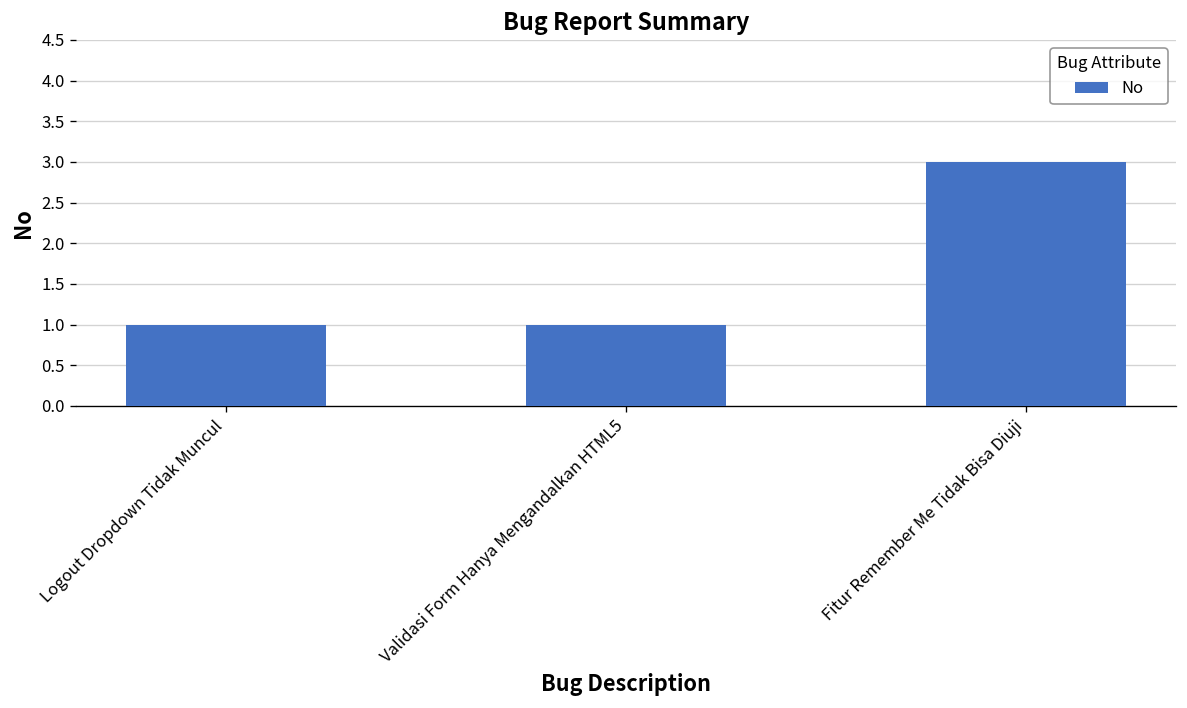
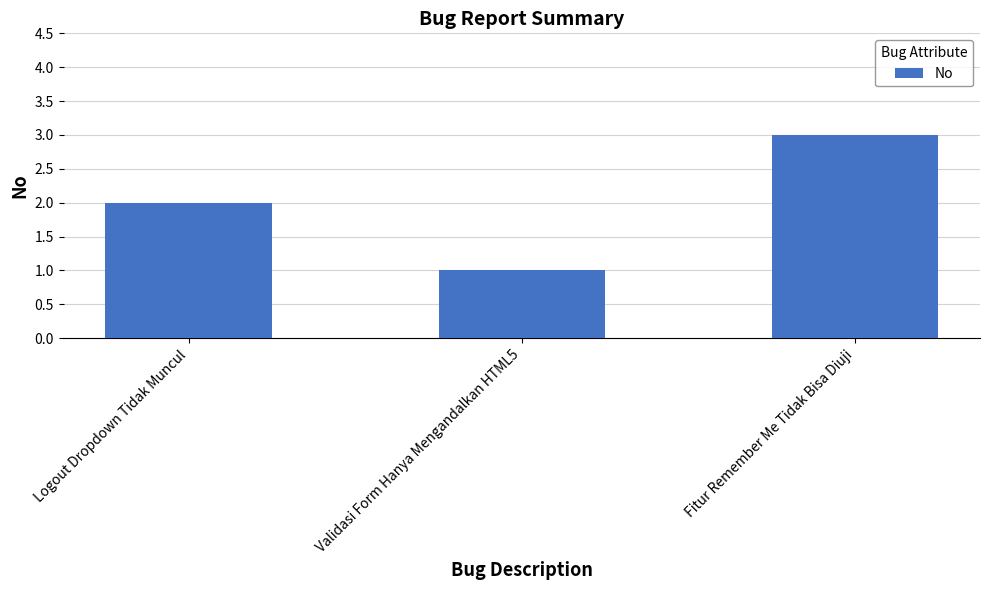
  {
-   "Logout Dropdown Tidak Muncul": 1,
+   "Logout Dropdown Tidak Muncul": 2,
    "Validasi Form Hanya Mengandalkan HTML5": 1,
    "Fitur Remember Me Tidak Bisa Diuji": 3
  }
